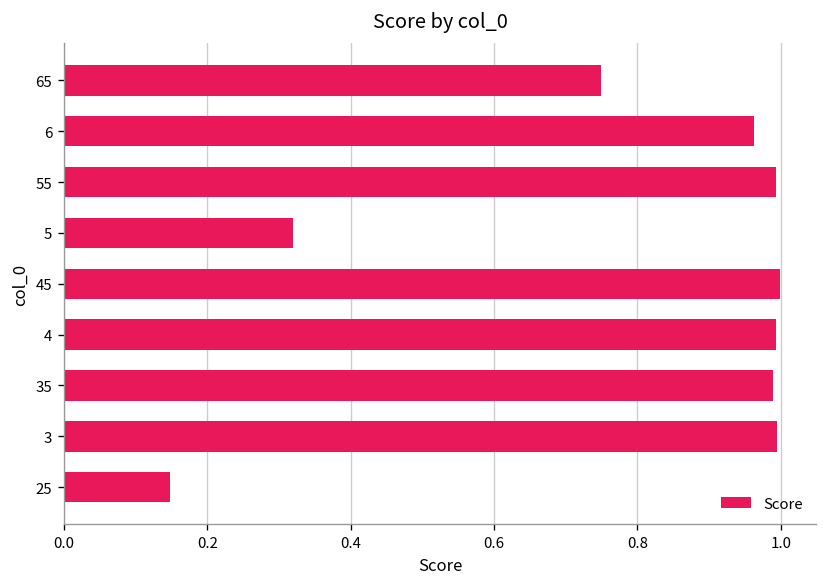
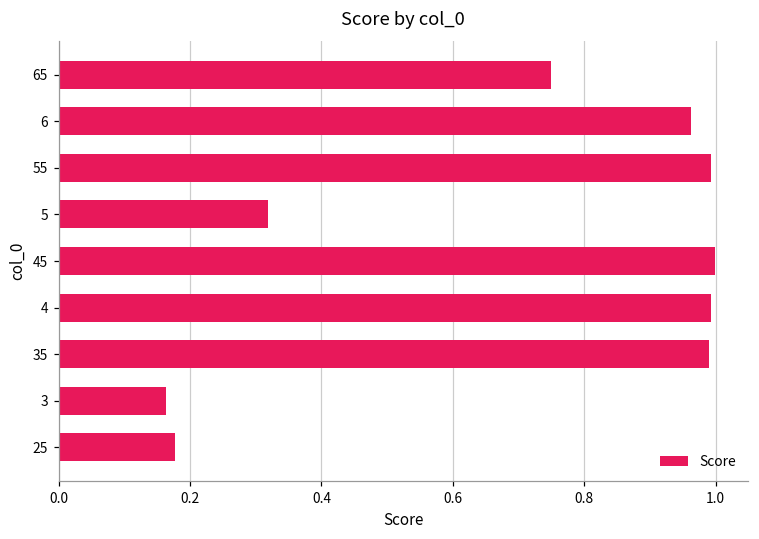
  {
    "65": 0.75,
    "6": 0.96,
    "55": 0.99,
    "5": 0.32,
    "45": 1.00,
    "4": 0.99,
    "35": 0.99,
-   "3": 0.99,
-   "25": 0.15
+   "3": 0.16,
+   "25": 0.18
  }
